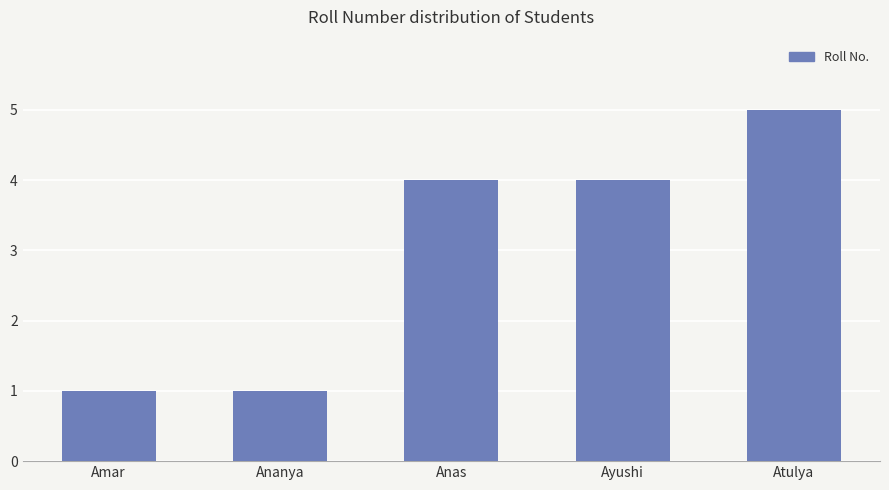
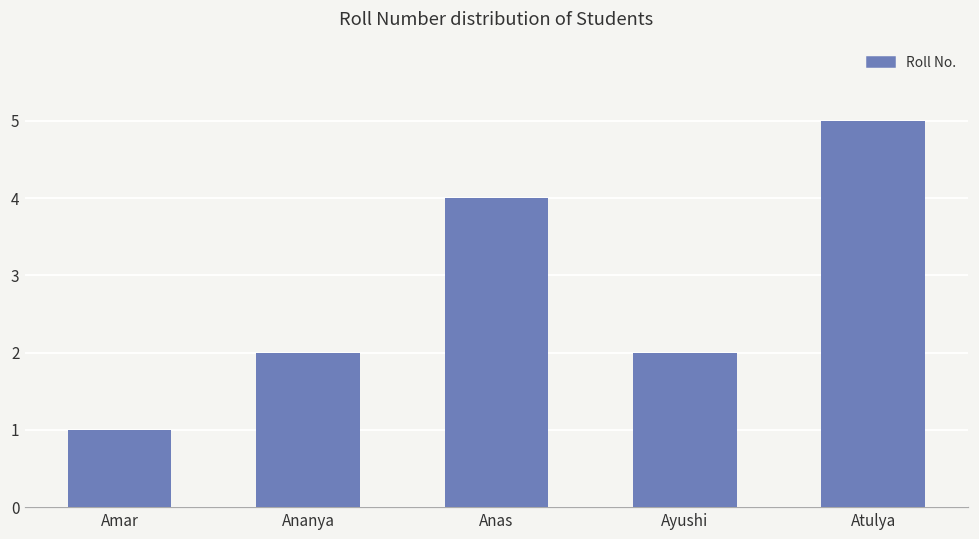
  {
    "Amar": 1,
-   "Ananya": 1,
+   "Ananya": 2,
    "Anas": 4,
-   "Ayushi": 4,
+   "Ayushi": 2,
    "Atulya": 5
  }
